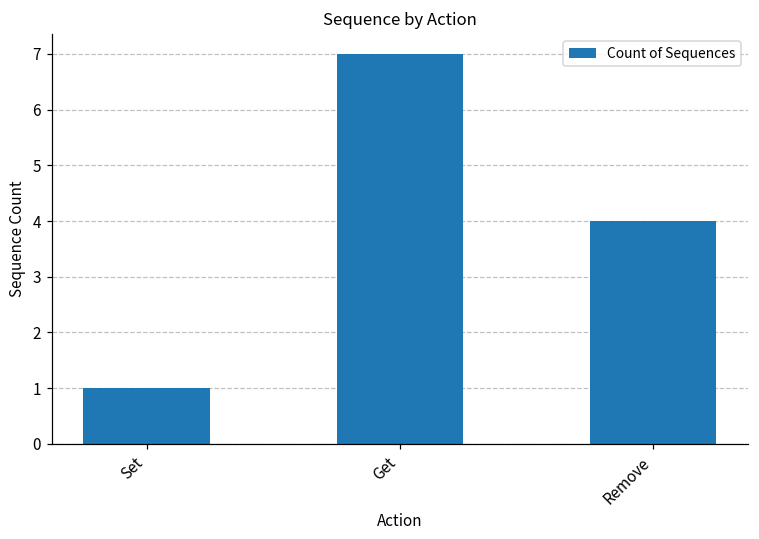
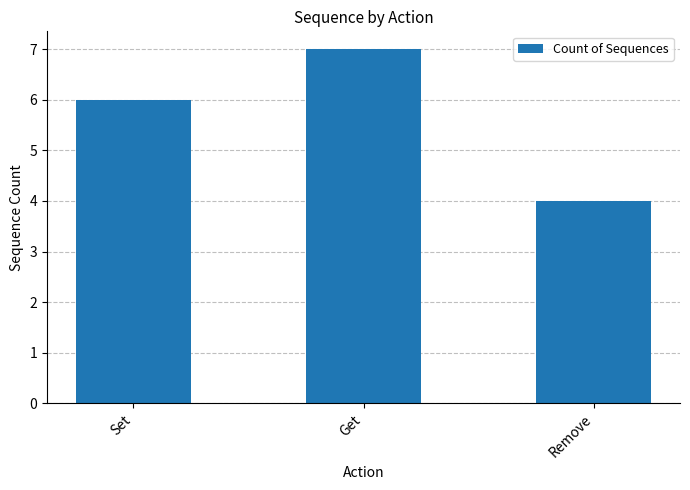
  {
-   "Set": 1,
+   "Set": 6,
    "Get": 7,
    "Remove": 4
  }
